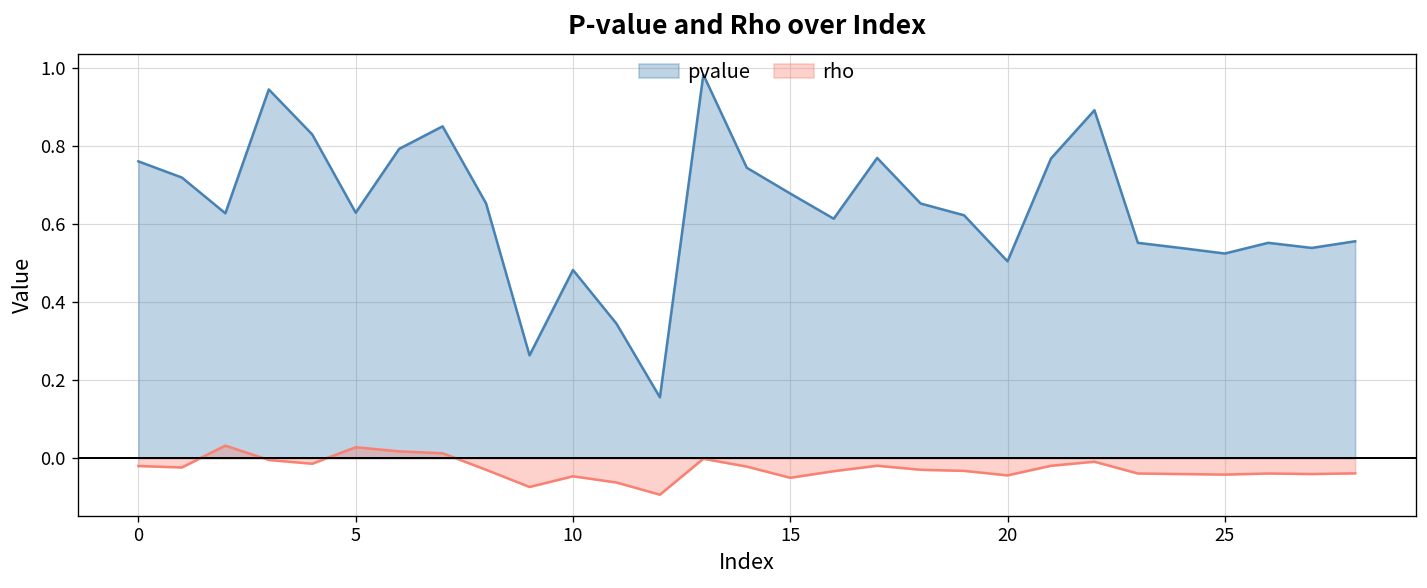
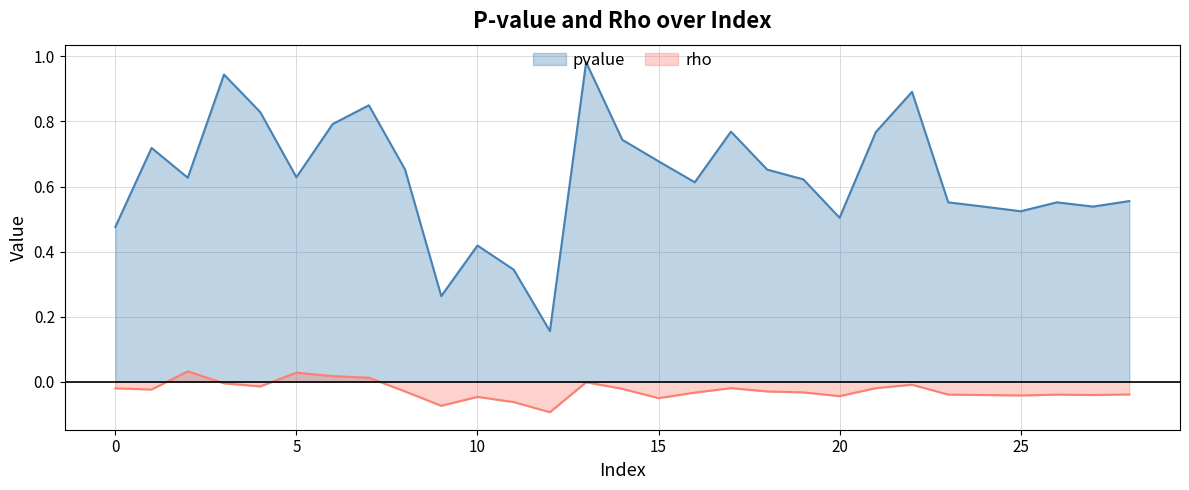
  {
    "pvalue": {
-     "0": 0.76,
+     "0": 0.48,
      "5": 0.63,
-     "10": 0.48,
+     "10": 0.42,
      "15": 0.68,
      "20": 0.50,
      "25": 0.52
    }
  }
